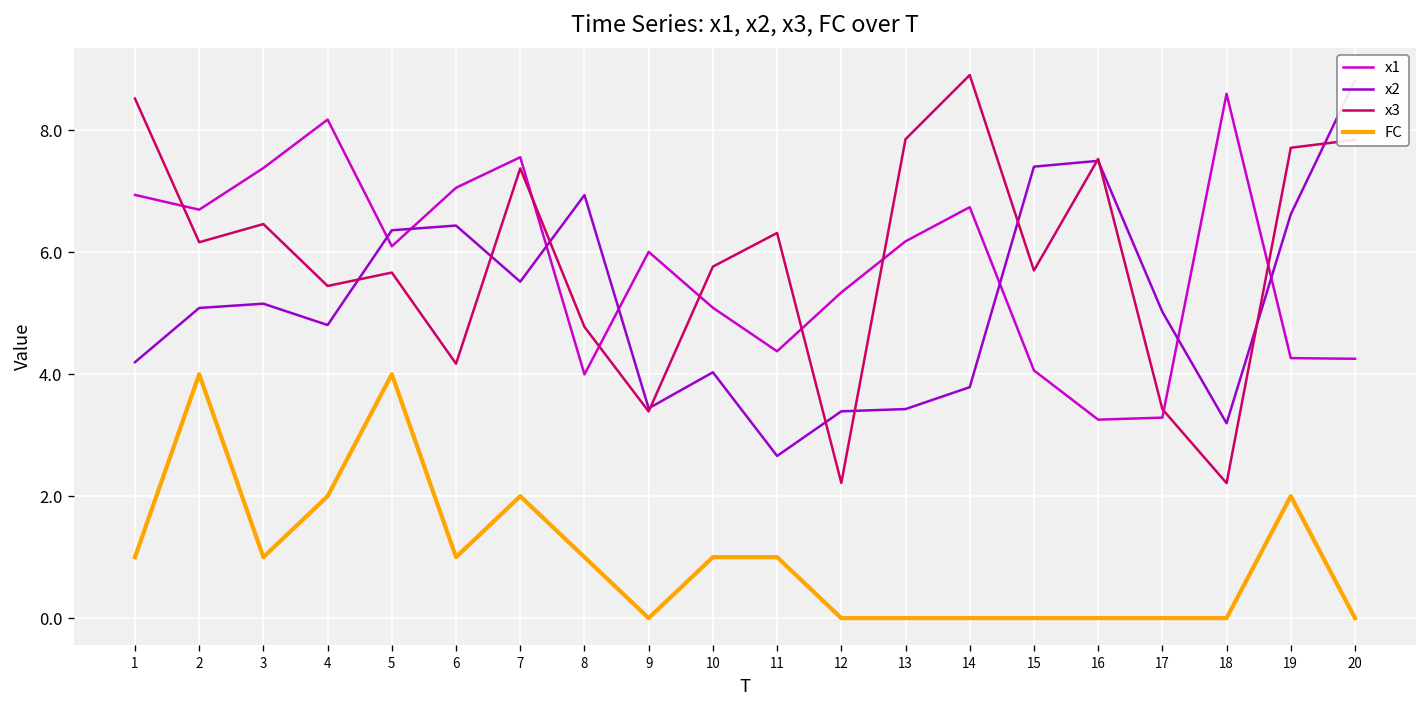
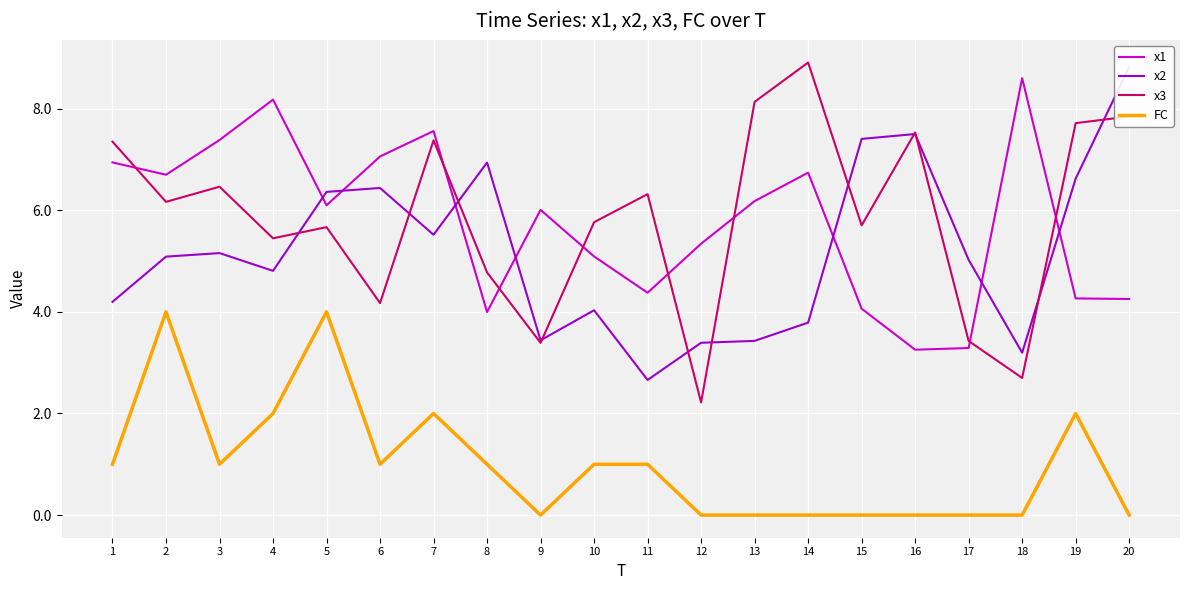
  {
    "x3": {
-     "1": 8.5,
+     "1": 7.4,
      "2": 6.2,
      "3": 6.5,
      "4": 5.4,
      "5": 5.7,
      "6": 4.2,
      "7": 7.4,
      "8": 4.8,
      "9": 3.4,
      "10": 5.8,
      "11": 6.3,
      "12": 2.2,
-     "13": 7.9,
+     "13": 8.1,
      "14": 8.9,
      "15": 5.7,
      "17": 3.4,
-     "18": 2.2,
+     "18": 2.7,
      "19": 7.7
    },
    "FC": {
      "1": 1.0,
      "2": 4.0,
      "3": 1.0,
      "4": 2.0,
      "5": 4.0,
      "6": 1.0,
      "7": 2.0,
      "8": 1.0,
      "9": 0.0,
      "10": 1.0,
      "11": 1.0,
      "12": 0.0,
      "13": 0.0,
      "14": 0.0,
      "15": 0.0,
      "16": 0.0,
      "17": 0.0,
      "18": 0.0,
      "19": 2.0,
      "20": 0.0
    }
  }
